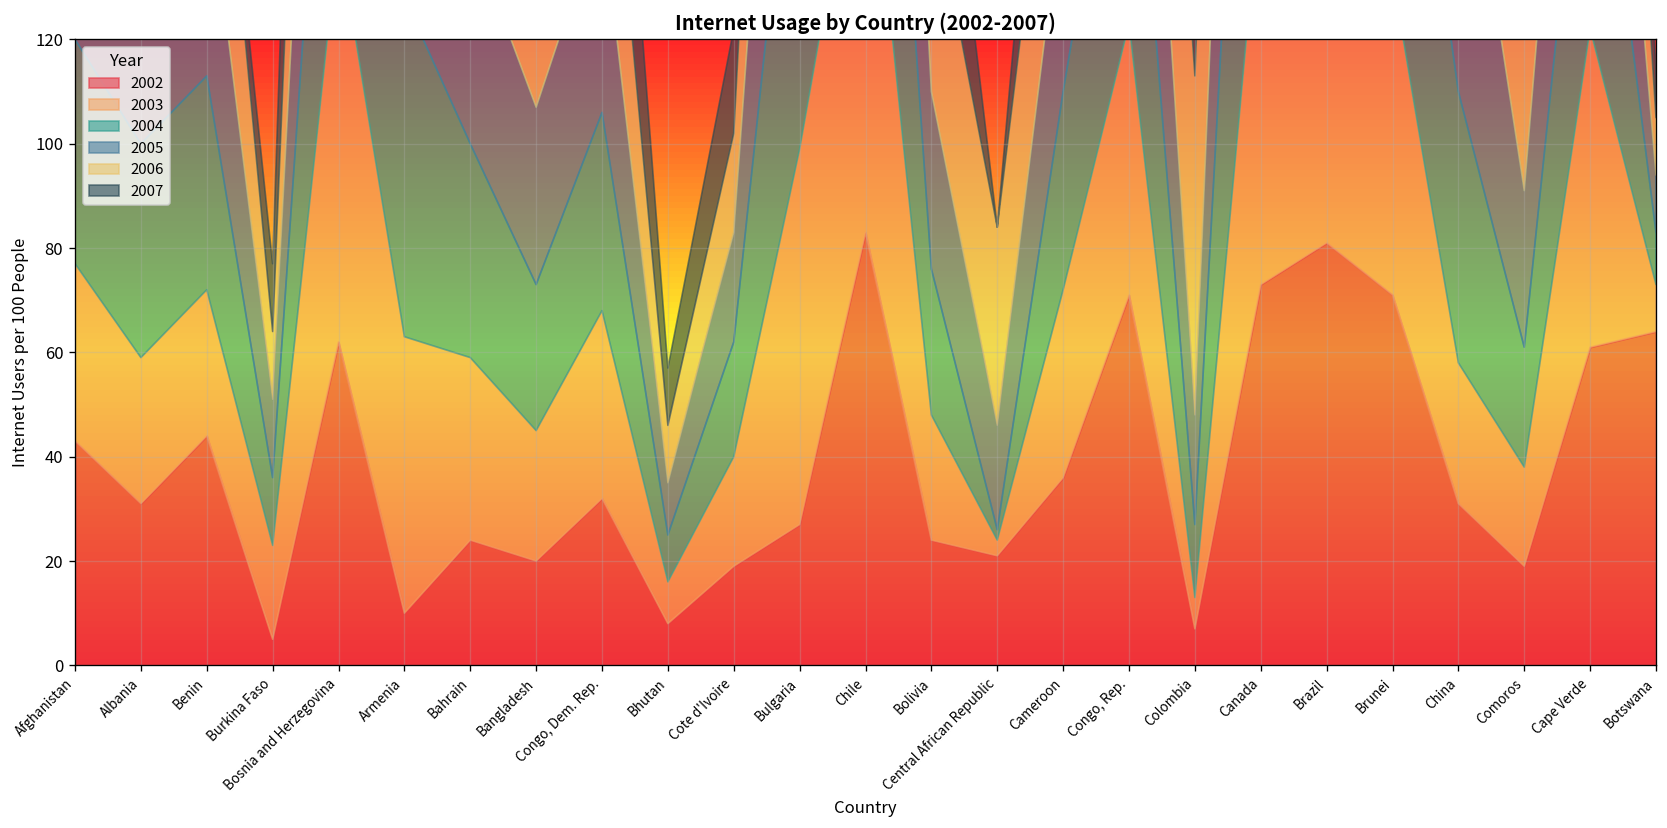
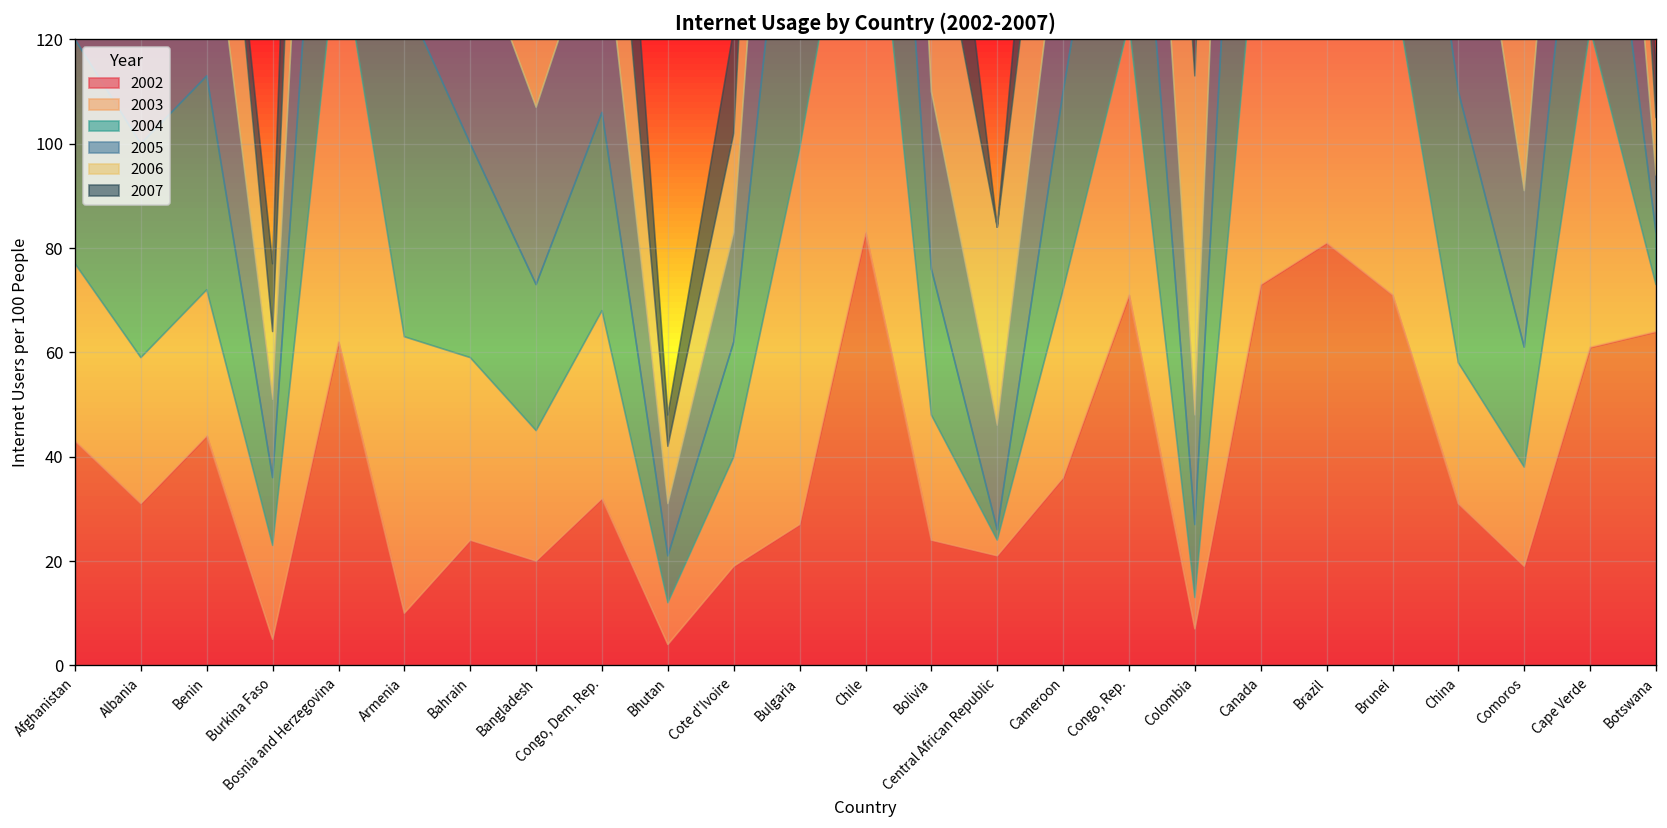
  {
    "2002": {
      "Afghanistan": 43,
      "Albania": 31,
      "Benin": 44,
      "Burkina Faso": 5,
      "Bosnia and Herzegovina": 62,
      "Armenia": 10,
      "Bahrain": 24,
      "Bangladesh": 20,
      "Congo, Dem. Rep.": 32,
-     "Bhutan": 8,
+     "Bhutan": 4,
      "Cote d'Ivoire": 19,
      "Bulgaria": 27,
      "Chile": 83,
      "Bolivia": 24,
      "Central African Republic": 21,
      "Cameroon": 36,
      "Congo, Rep.": 71,
      "Colombia": 7,
      "Canada": 73,
      "Brazil": 81,
      "Brunei": 71,
      "China": 31,
      "Comoros": 19,
      "Cape Verde": 61,
      "Botswana": 64
    },
    "2007": {
      "Burkina Faso": 13,
-     "Bhutan": 11,
+     "Bhutan": 6,
      "Botswana": 9
    }
  }
